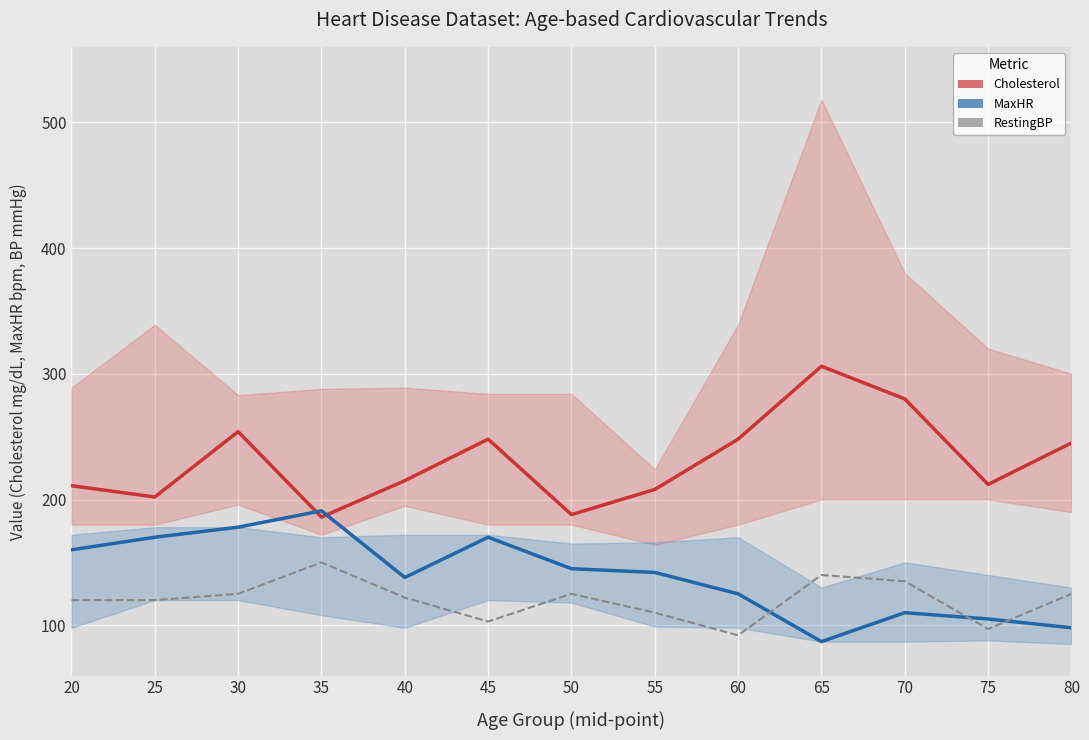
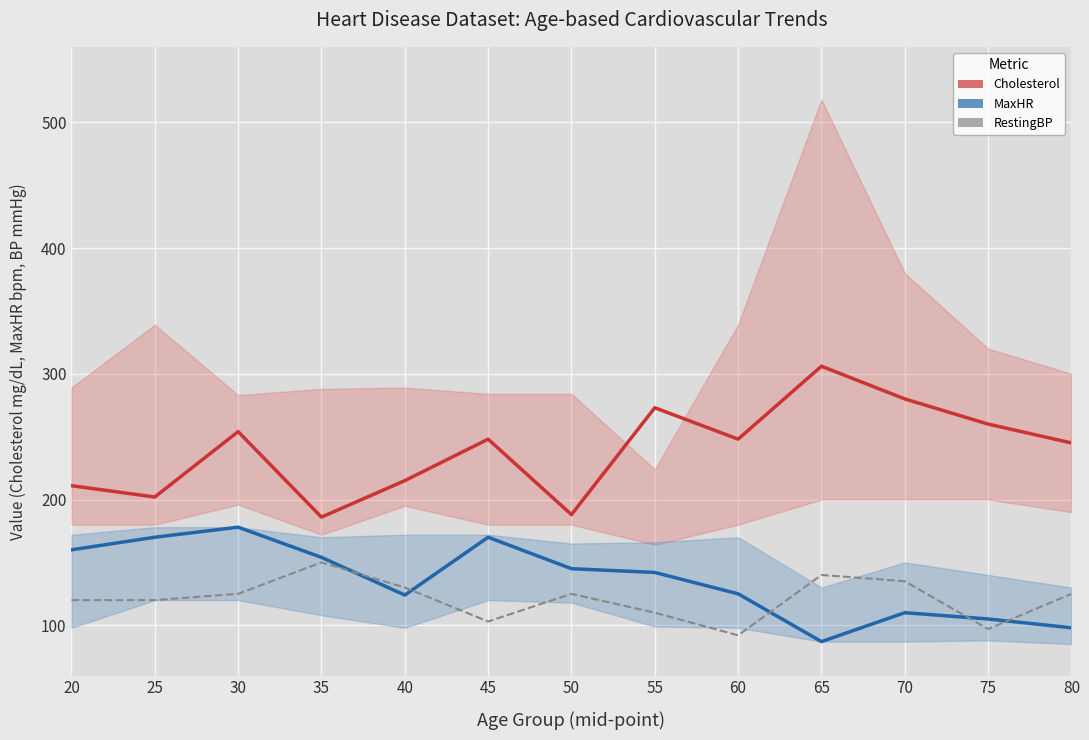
  {
    "Cholesterol": {
      "20": 211,
      "25": 202,
      "30": 254,
      "35": 186,
      "40": 215,
      "45": 248,
      "50": 188,
-     "55": 208,
+     "55": 273,
      "60": 248,
      "65": 306,
      "70": 280,
-     "75": 212,
+     "75": 260,
      "80": 245
    },
    "MaxHR": {
      "20": 160,
      "25": 170,
-     "35": 191,
-     "40": 138,
+     "35": 154,
+     "40": 124,
      "50": 145,
      "55": 142,
      "60": 125,
      "65": 87,
      "70": 110,
      "75": 105,
      "80": 98
    },
    "RestingBP": {
      "20": 120,
      "25": 120,
      "30": 125,
      "35": 150,
-     "40": 122,
+     "40": 130,
      "45": 103,
      "50": 125,
      "55": 110,
      "60": 92,
      "65": 140,
      "70": 135,
      "75": 97,
      "80": 125
    }
  }
